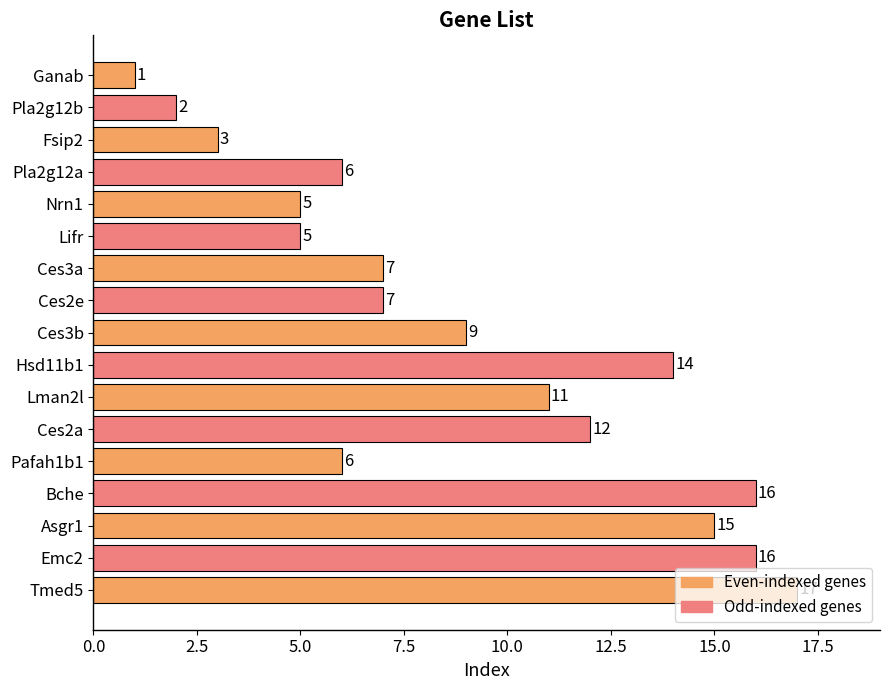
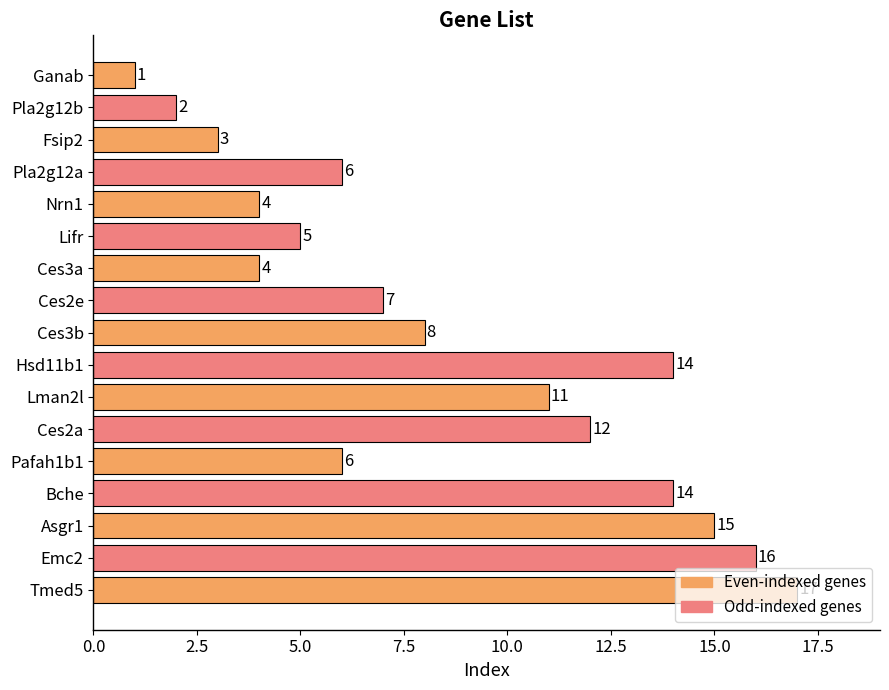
  {
    "Ganab": 1,
    "Pla2g12b": 2,
    "Fsip2": 3,
    "Pla2g12a": 6,
-   "Nrn1": 5,
+   "Nrn1": 4,
    "Lifr": 5,
-   "Ces3a": 7,
+   "Ces3a": 4,
    "Ces2e": 7,
-   "Ces3b": 9,
+   "Ces3b": 8,
    "Hsd11b1": 14,
    "Lman2l": 11,
    "Ces2a": 12,
    "Pafah1b1": 6,
-   "Bche": 16,
+   "Bche": 14,
    "Asgr1": 15,
    "Emc2": 16
  }
